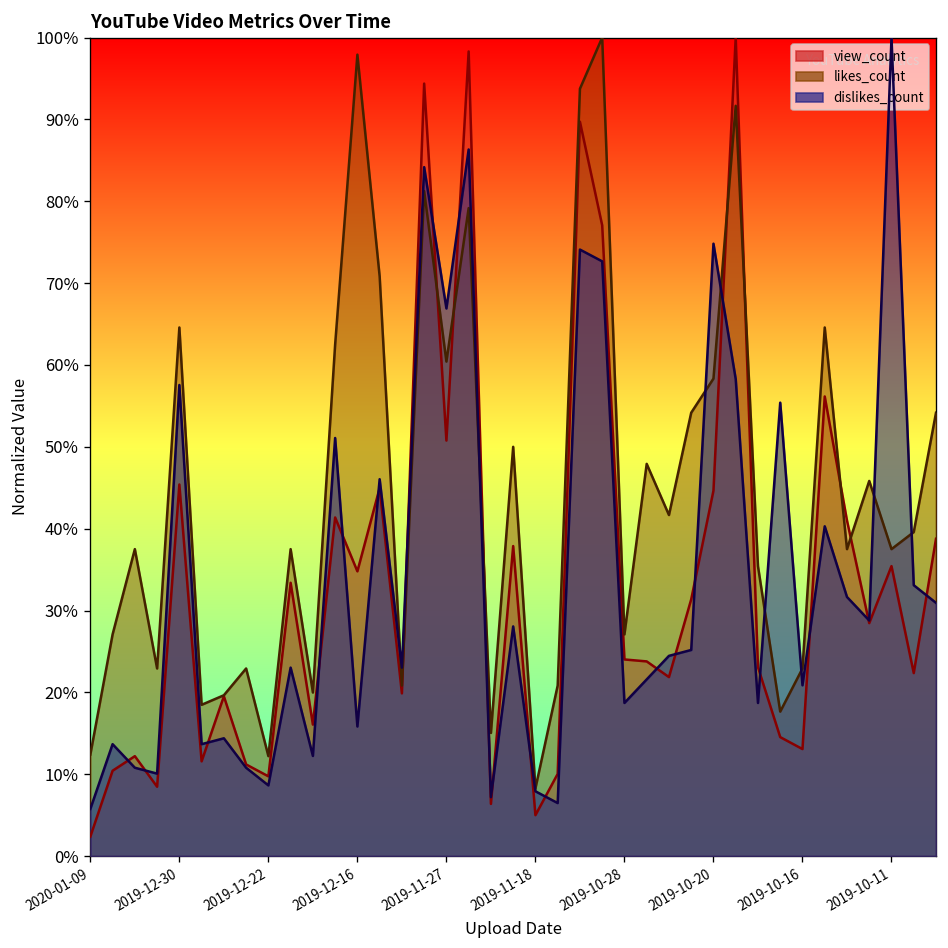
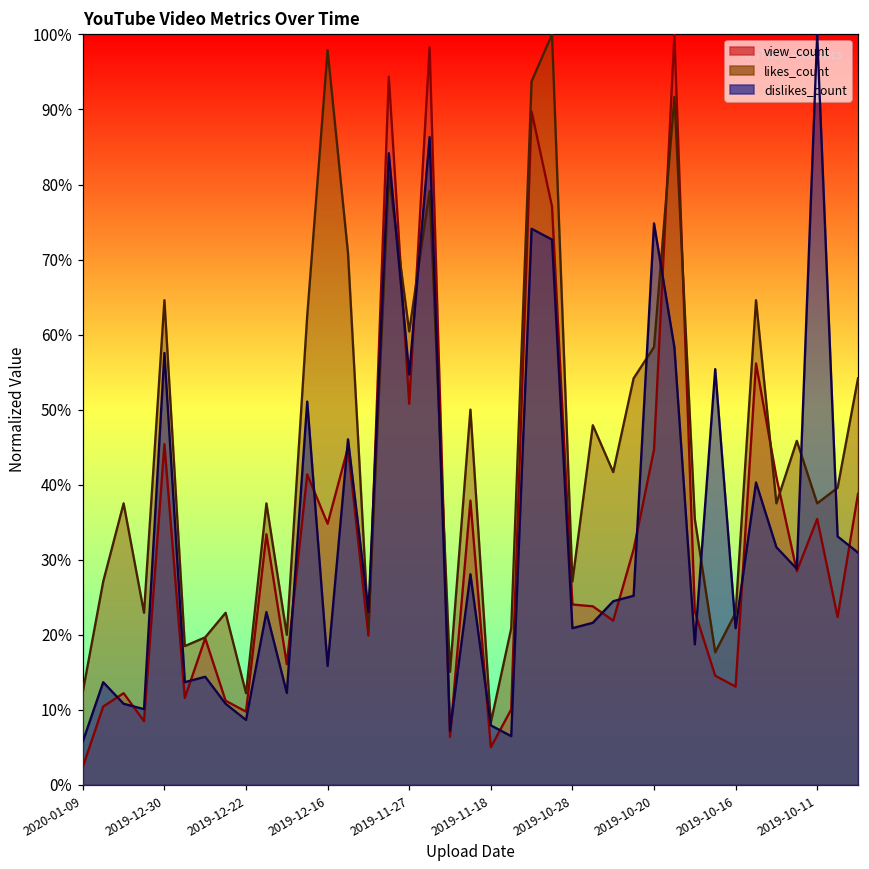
  {
    "dislikes_count": {
      "2019-12-16": "16%",
-     "2019-11-27": "67%",
-     "2019-10-28": "19%",
+     "2019-11-27": "55%",
+     "2019-10-28": "21%",
      "2019-10-20": "75%",
      "2019-10-16": "21%"
    }
  }
